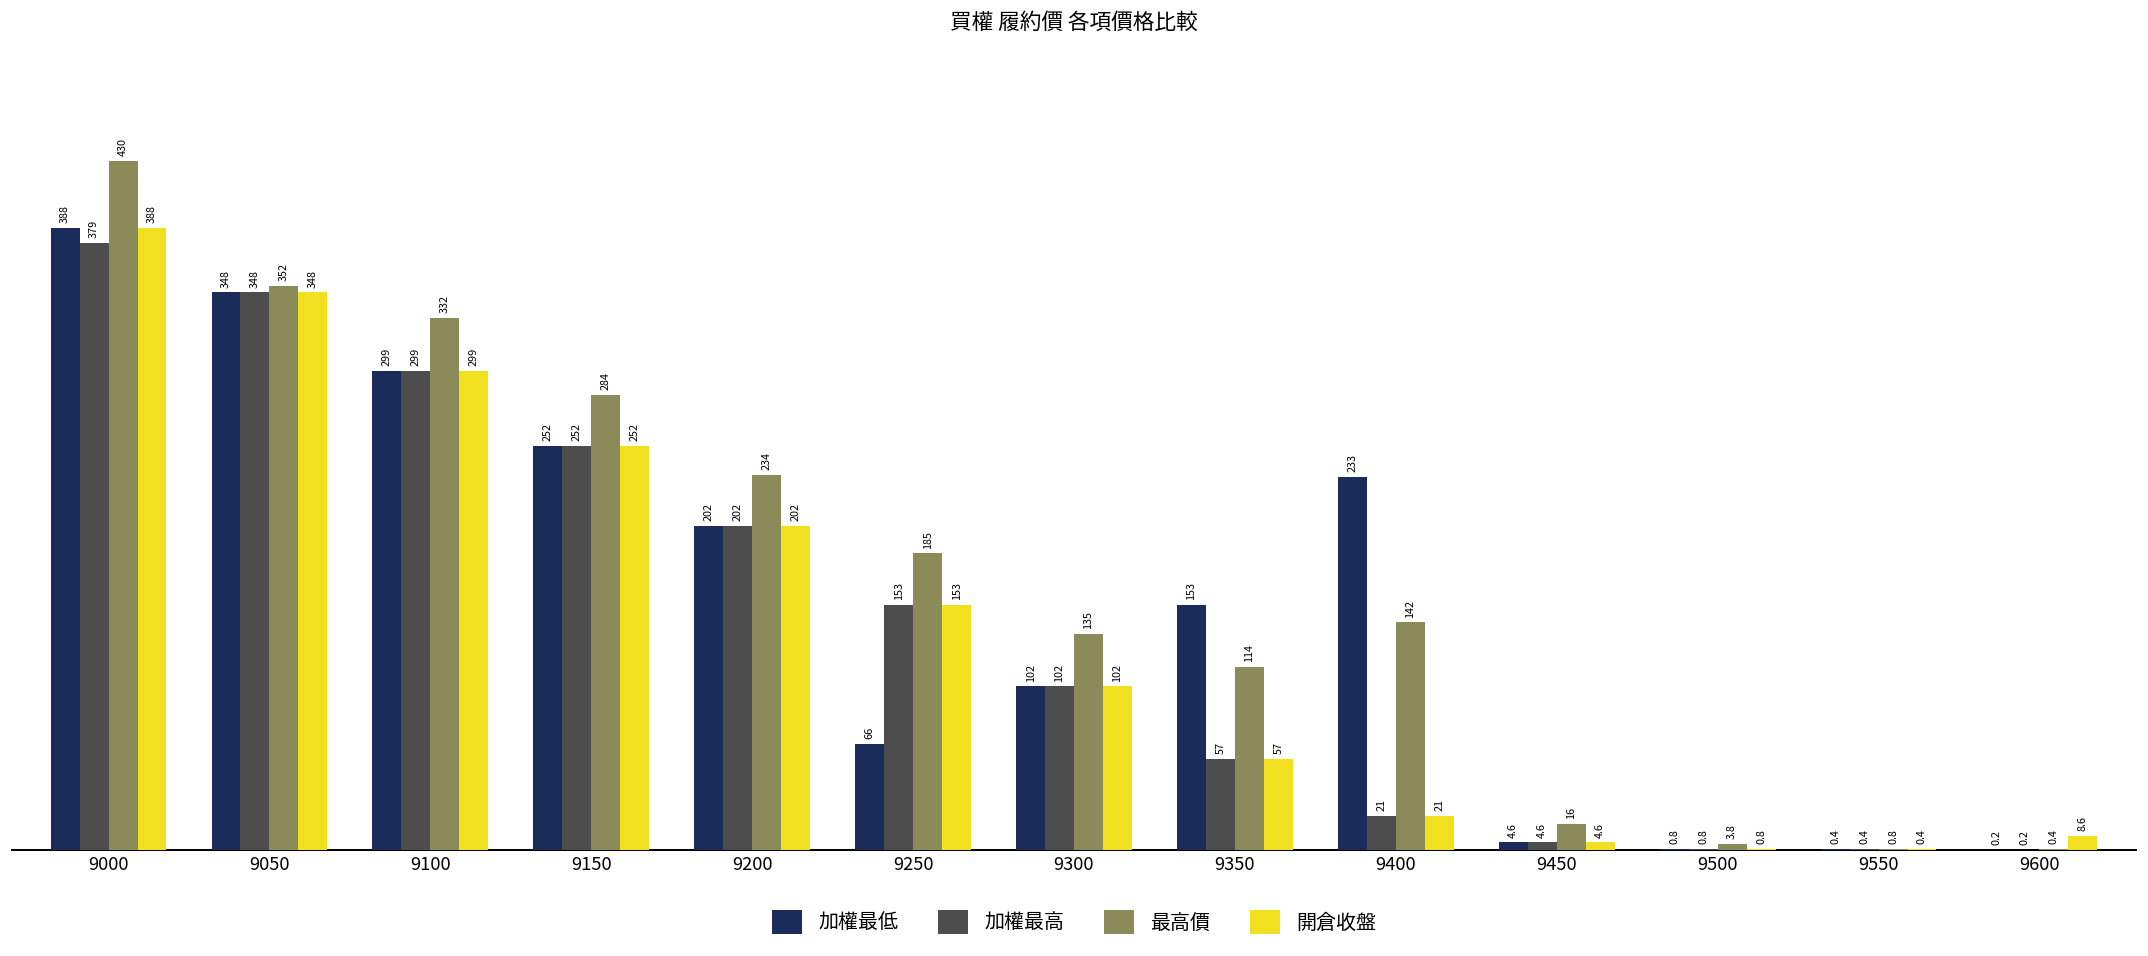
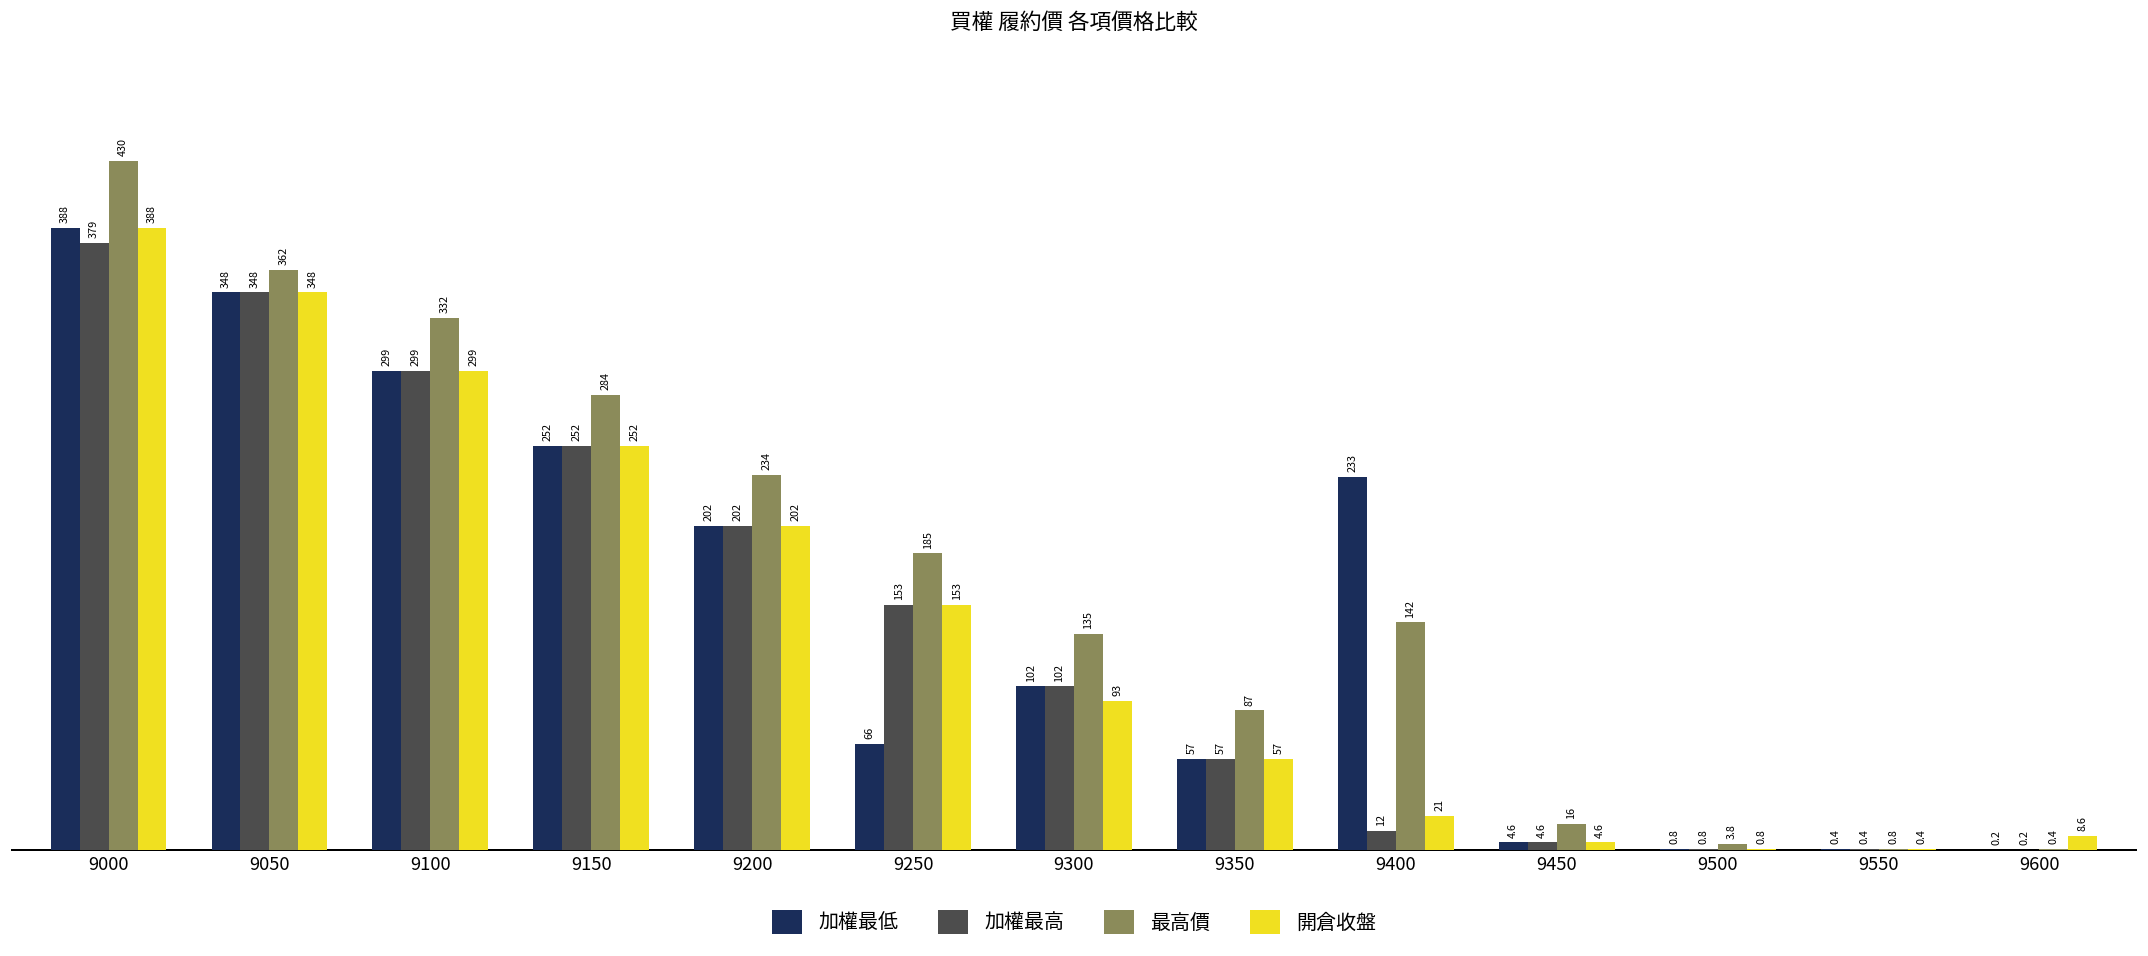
  {
    "加權最低": {
      "9000": 388,
      "9050": 348,
      "9100": 299,
      "9150": 252,
      "9200": 202,
      "9250": 66,
      "9300": 102,
-     "9350": 153,
+     "9350": 57,
      "9400": 233,
      "9450": 4.6,
      "9500": 0.8,
      "9550": 0.4,
      "9600": 0.2
    },
    "加權最高": {
      "9000": 379,
      "9050": 348,
      "9100": 299,
      "9150": 252,
      "9200": 202,
      "9250": 153,
      "9300": 102,
      "9350": 57,
-     "9400": 21,
+     "9400": 12,
      "9450": 4.6,
      "9500": 0.8,
      "9550": 0.4,
      "9600": 0.2
    },
    "最高價": {
      "9000": 430,
-     "9050": 352,
+     "9050": 362,
      "9100": 332,
      "9150": 284,
      "9200": 234,
      "9250": 185,
      "9300": 135,
-     "9350": 114,
+     "9350": 87,
      "9400": 142,
      "9450": 16,
      "9500": 3.8,
      "9550": 0.8,
      "9600": 0.4
    },
    "開倉收盤": {
      "9000": 388,
      "9050": 348,
      "9100": 299,
      "9150": 252,
      "9200": 202,
      "9250": 153,
-     "9300": 102,
+     "9300": 93,
      "9350": 57,
      "9400": 21,
      "9450": 4.6,
      "9500": 0.8,
      "9550": 0.4,
      "9600": 8.6
    }
  }
